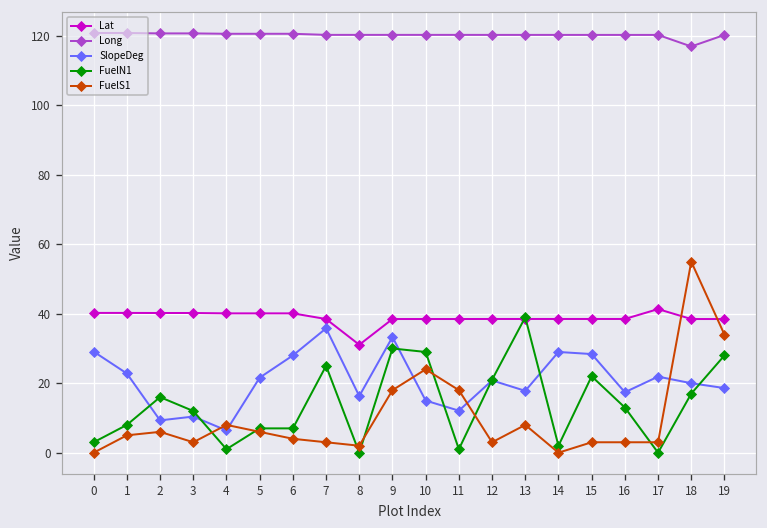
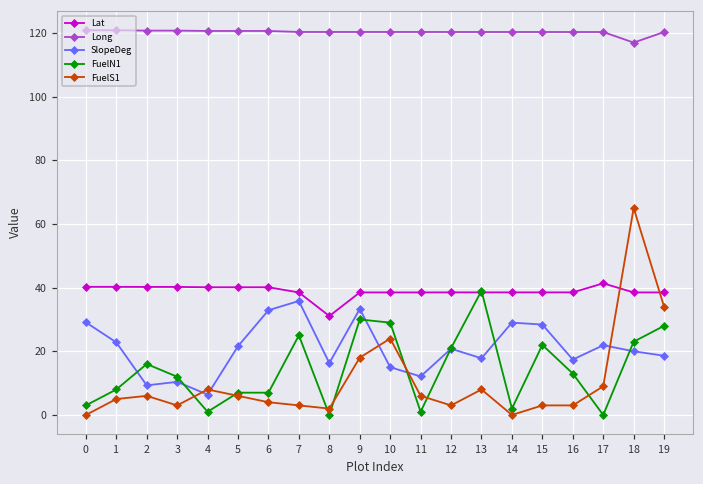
  {
    "Lat": {
      "0": 40,
      "1": 40,
      "2": 40,
      "3": 40,
      "4": 40,
      "5": 40,
      "6": 40,
      "7": 38,
      "8": 31,
      "9": 38,
      "10": 38,
      "11": 38,
      "12": 38,
      "14": 39,
      "15": 38,
      "16": 38,
      "17": 41,
      "18": 38,
      "19": 38
    },
    "Long": {
      "2": 121,
      "3": 121,
      "4": 121,
      "5": 121,
      "6": 121,
      "7": 120,
      "8": 120,
      "9": 120,
      "10": 120,
      "11": 120,
      "12": 120,
      "13": 120,
      "14": 120,
      "15": 120,
      "16": 120,
      "17": 120,
      "18": 117,
      "19": 120
    },
    "SlopeDeg": {
      "0": 29,
      "1": 23,
      "2": 9,
      "3": 10,
      "4": 6,
      "5": 22,
-     "6": 28,
+     "6": 33,
      "7": 36,
      "8": 16,
      "9": 33,
      "10": 15,
      "11": 12,
      "13": 18,
      "14": 29,
      "15": 28,
      "16": 17,
      "17": 22,
      "18": 20,
      "19": 19
    },
    "FuelN1": {
      "0": 3,
      "1": 8,
      "2": 16,
      "3": 12,
      "4": 1,
      "5": 7,
      "6": 7,
      "7": 25,
      "8": 0,
      "9": 30,
      "10": 29,
      "11": 1,
      "14": 2,
      "15": 22,
      "16": 13,
      "17": 0,
-     "18": 17,
+     "18": 23,
      "19": 28
    },
    "FuelS1": {
      "0": 0,
      "1": 5,
      "2": 6,
      "3": 3,
      "4": 8,
      "5": 6,
      "6": 4,
      "7": 3,
      "8": 2,
      "9": 18,
      "10": 24,
-     "11": 18,
+     "11": 6,
      "12": 3,
      "13": 8,
      "14": 0,
      "15": 3,
      "16": 3,
-     "17": 3,
-     "18": 55,
+     "17": 9,
+     "18": 65,
      "19": 34
    }
  }
